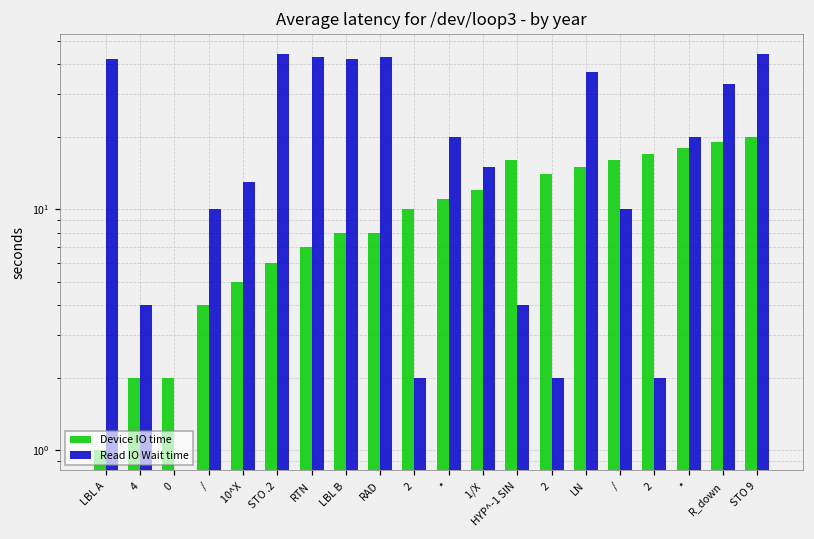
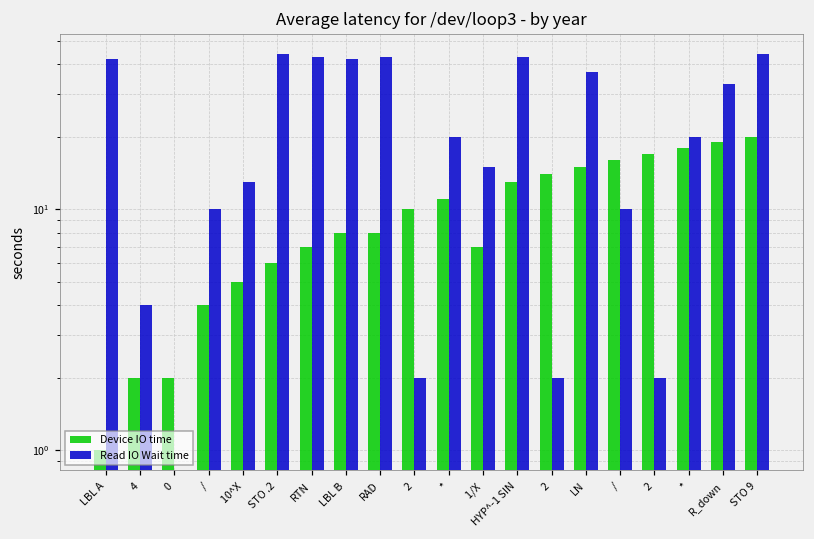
  {
    "Device IO time": {
      "4": 2,
      "0": 2,
      "10^X": 5,
      "STO .2": 6,
      "RTN": 7,
      "LBL B": 8,
      "RAD": 8,
-     "1/X": 12,
-     "HYP^-1 SIN": 16,
+     "1/X": 7,
+     "HYP^-1 SIN": 13,
      "LN": 15,
      "R_down": 19,
      "STO 9": 20
    },
    "Read IO Wait time": {
      "LBL A": 42,
      "4": 4,
      "10^X": 13,
      "STO .2": 44,
      "RTN": 43,
      "LBL B": 42,
      "RAD": 43,
      "1/X": 15,
-     "HYP^-1 SIN": 4,
+     "HYP^-1 SIN": 43,
      "LN": 37,
      "R_down": 33,
      "STO 9": 44
    }
  }
